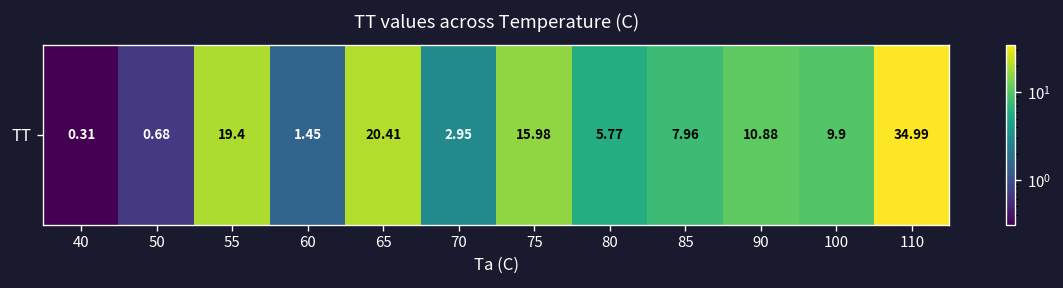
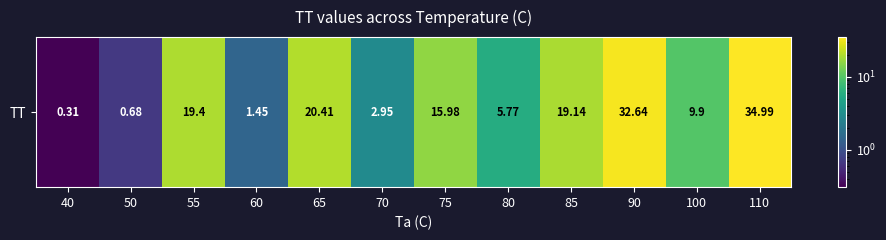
  {
    "TT": {
      "40": 0.31,
      "50": 0.68,
      "55": 19.4,
      "60": 1.45,
      "65": 20.41,
      "70": 2.95,
      "75": 15.98,
      "80": 5.77,
-     "85": 7.96,
-     "90": 10.88,
+     "85": 19.14,
+     "90": 32.64,
      "100": 9.9,
      "110": 34.99
    }
  }
